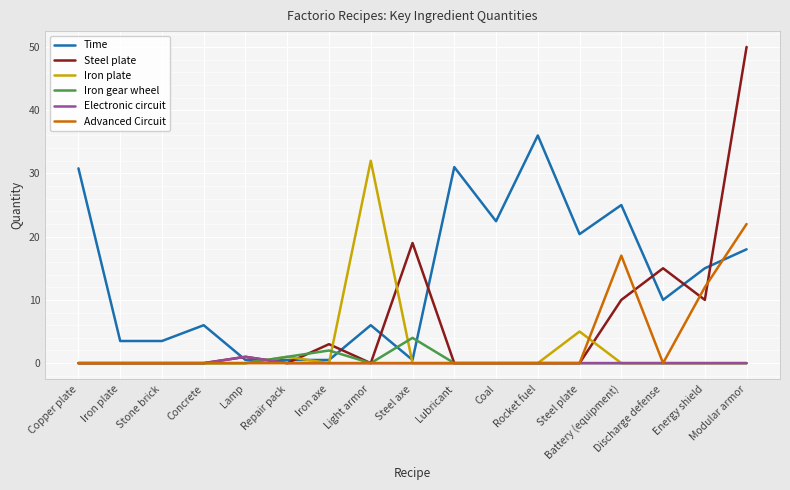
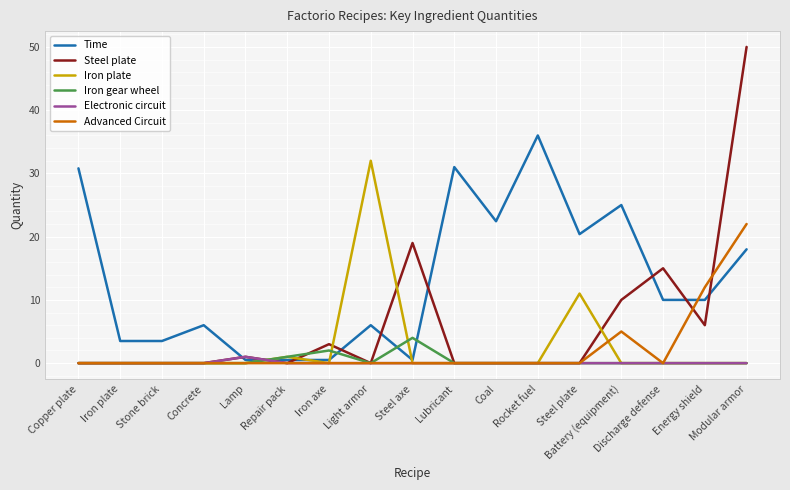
  {
    "Time": {
      "Copper plate": 31,
      "Iron plate": 4,
      "Stone brick": 4,
      "Concrete": 6,
      "Lamp": 1,
      "Repair pack": 1,
      "Iron axe": 1,
      "Light armor": 6,
      "Steel axe": 1,
      "Lubricant": 31,
      "Coal": 22,
      "Rocket fuel": 36,
      "Steel plate": 20,
      "Battery (equipment)": 25,
      "Discharge defense": 10,
-     "Energy shield": 15,
+     "Energy shield": 10,
      "Modular armor": 18
    },
    "Steel plate": {
      "Iron axe": 3,
      "Steel axe": 19,
      "Battery (equipment)": 10,
      "Discharge defense": 15,
-     "Energy shield": 10,
+     "Energy shield": 6,
      "Modular armor": 50
    },
    "Iron plate": {
      "Light armor": 32,
-     "Steel plate": 5
+     "Steel plate": 11
    },
    "Iron gear wheel": {
      "Iron axe": 2,
      "Steel axe": 4
    },
    "Advanced Circuit": {
-     "Battery (equipment)": 17,
+     "Battery (equipment)": 5,
      "Energy shield": 12,
      "Modular armor": 22
    }
  }
